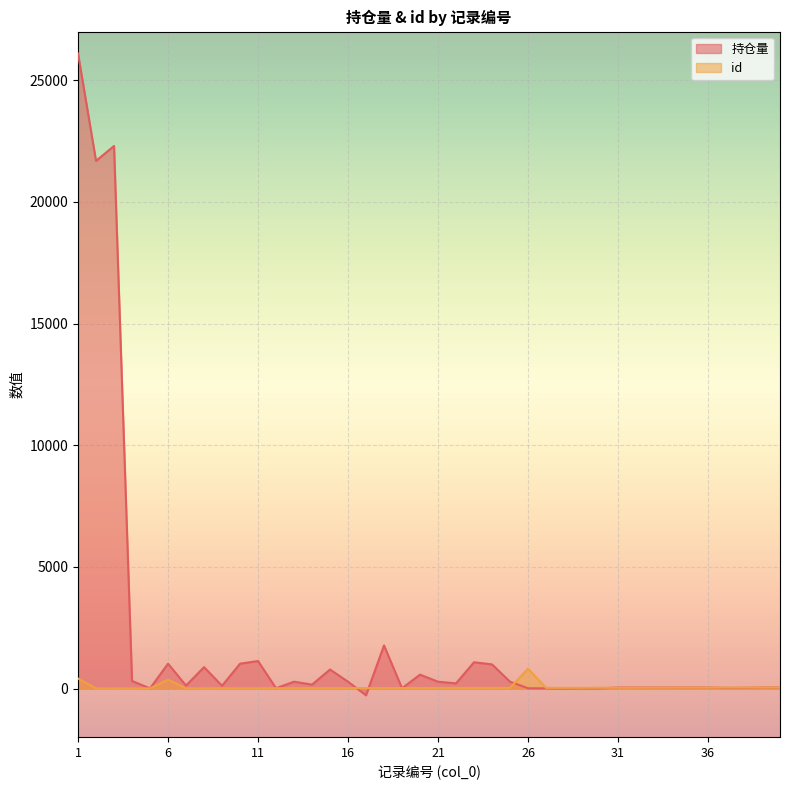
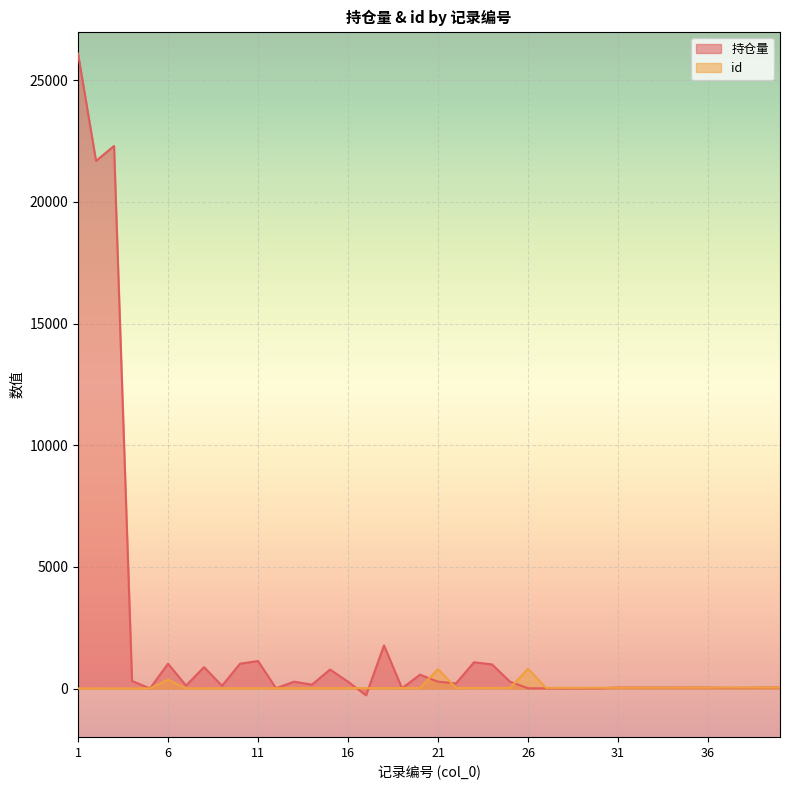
  {
    "id": {
-     "1": 400,
+     "1": 0,
      "6": 400,
      "11": 0,
      "16": 0,
-     "21": 0,
+     "21": 800,
      "26": 800
    }
  }
